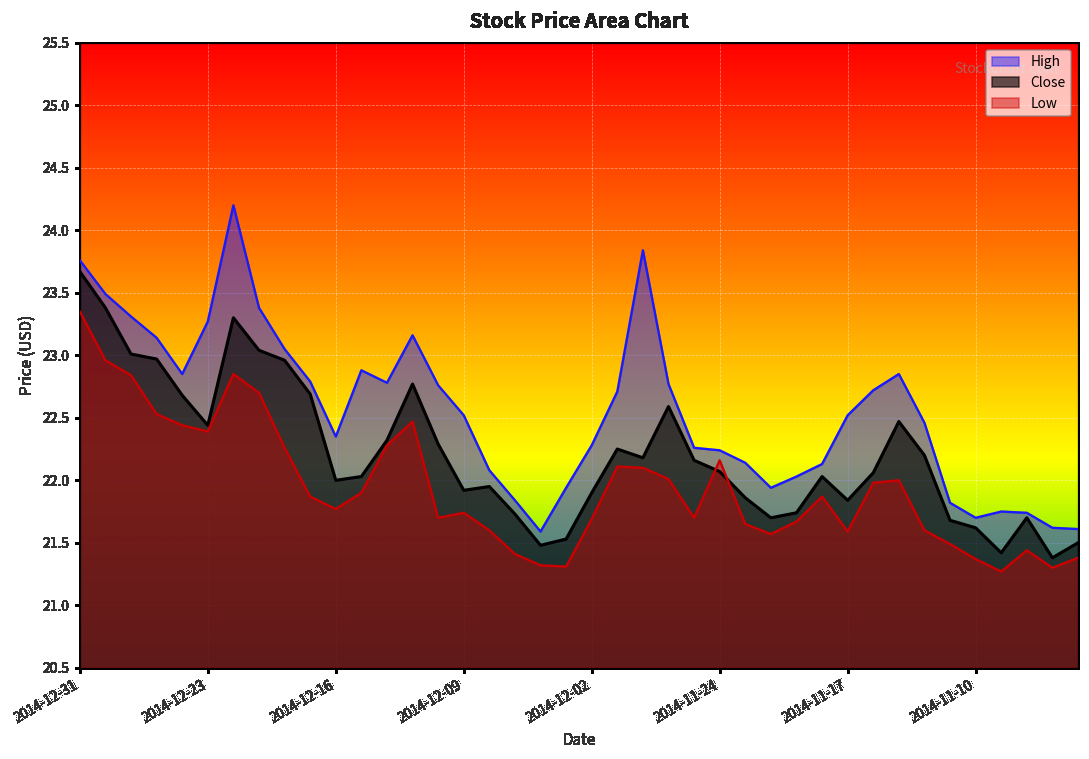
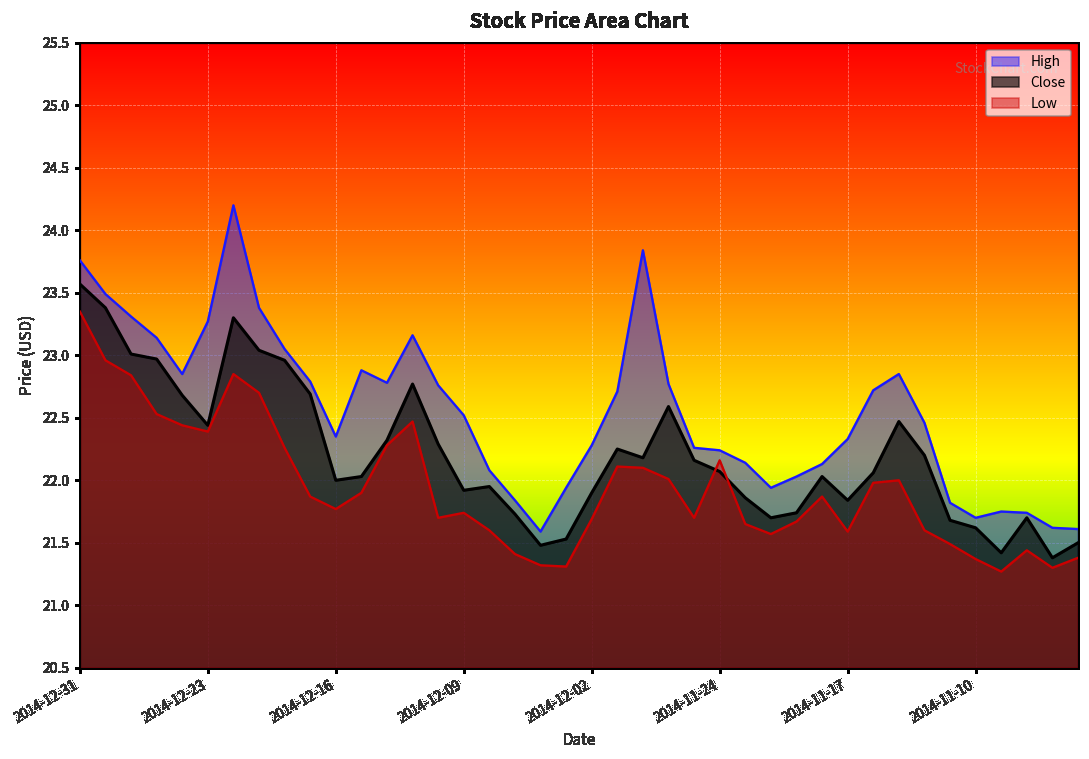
  {
    "High": {
      "2014-12-31": 23.76,
      "2014-12-23": 23.27,
      "2014-12-16": 22.35,
      "2014-12-09": 22.52,
      "2014-12-02": 22.28,
      "2014-11-24": 22.24,
-     "2014-11-17": 22.52,
+     "2014-11-17": 22.33,
      "2014-11-10": 21.70
    },
    "Close": {
-     "2014-12-31": 23.67,
+     "2014-12-31": 23.57,
      "2014-12-23": 22.44,
      "2014-12-16": 22.00,
      "2014-12-09": 21.92,
      "2014-12-02": 21.90,
      "2014-11-24": 22.07,
      "2014-11-17": 21.84,
      "2014-11-10": 21.62
    },
    "Low": {
      "2014-12-31": 23.35,
      "2014-12-23": 22.39,
      "2014-12-16": 21.77,
      "2014-12-09": 21.74,
      "2014-12-02": 21.69,
      "2014-11-24": 22.16,
      "2014-11-17": 21.59,
      "2014-11-10": 21.37
    }
  }
